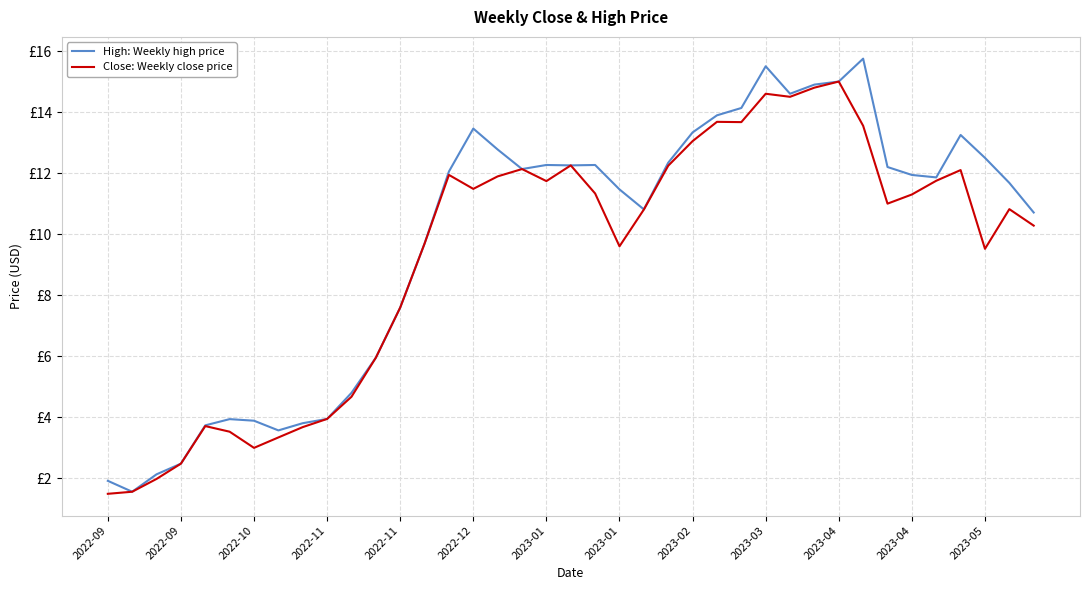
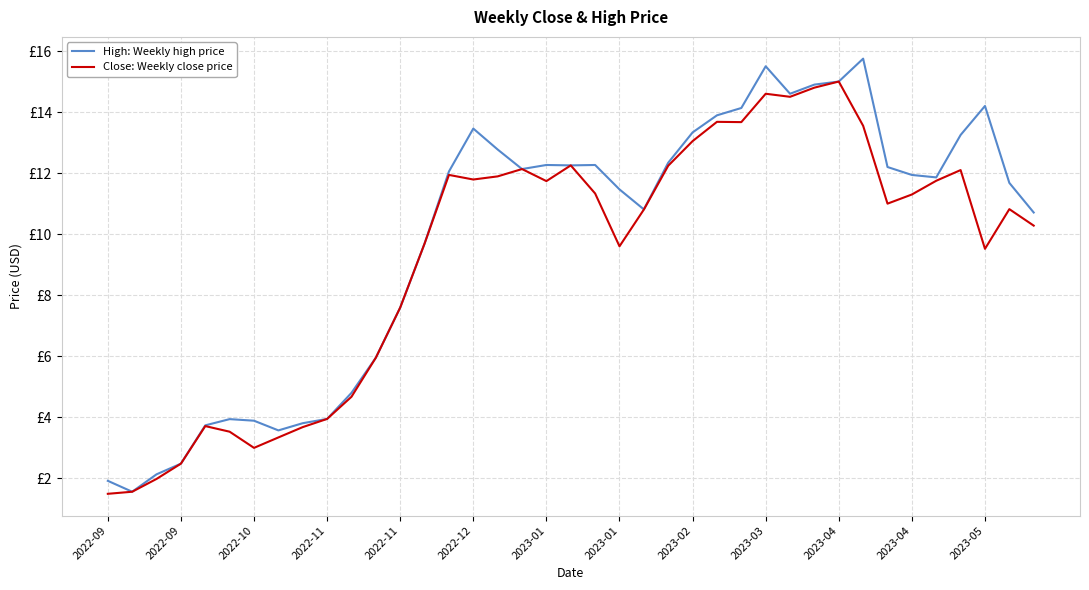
  {
    "High: Weekly high price": {
      "2022-10": "£3.9",
      "2022-12": "£13.5",
      "2023-02": "£13.3",
      "2023-03": "£15.5",
-     "2023-05": "£12.5"
+     "2023-05": "£14.2"
    },
    "Close: Weekly close price": {
      "2022-10": "£3.0",
-     "2022-12": "£11.5",
+     "2022-12": "£11.8",
      "2023-02": "£13.0",
      "2023-03": "£14.6",
      "2023-05": "£9.5"
    }
  }
